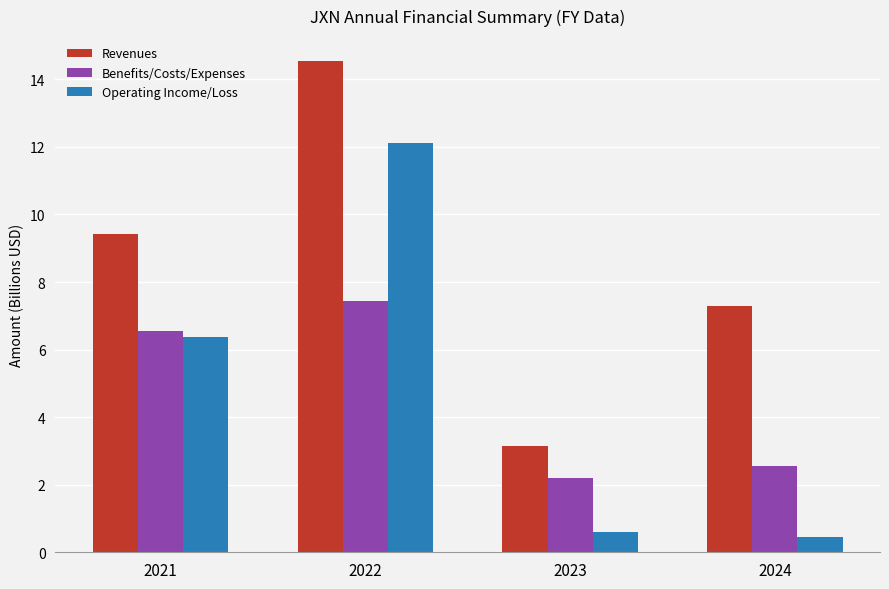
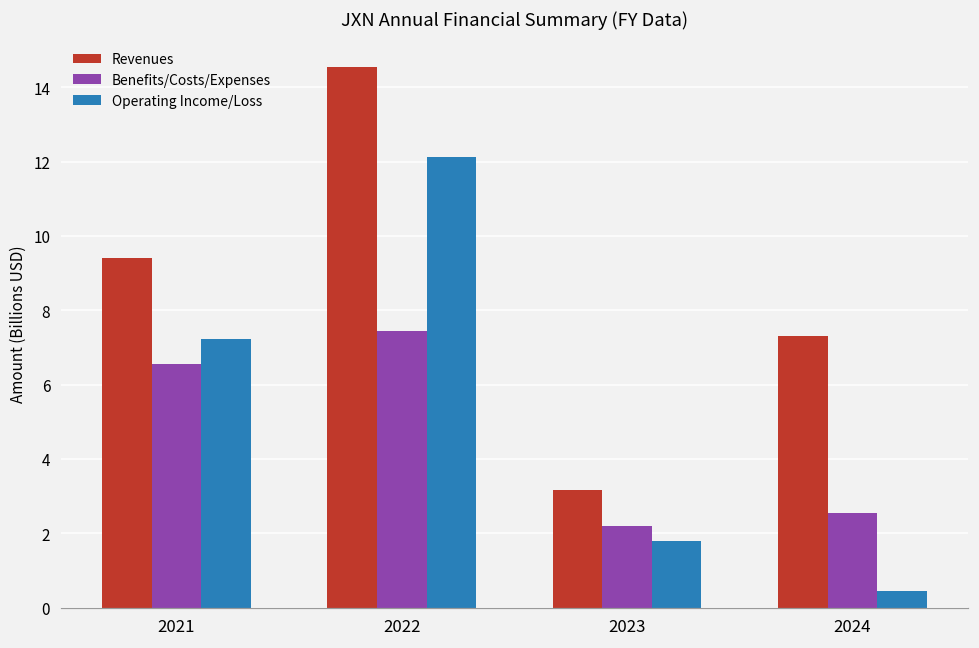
  {
    "Revenues": {
      "2021": 9.4,
      "2022": 14.6,
      "2023": 3.2,
      "2024": 7.3
    },
    "Benefits/Costs/Expenses": {
      "2021": 6.6,
      "2022": 7.4,
      "2023": 2.2,
      "2024": 2.5
    },
    "Operating Income/Loss": {
-     "2021": 6.4,
+     "2021": 7.2,
      "2022": 12.1,
-     "2023": 0.6,
+     "2023": 1.8,
      "2024": 0.4
    }
  }
